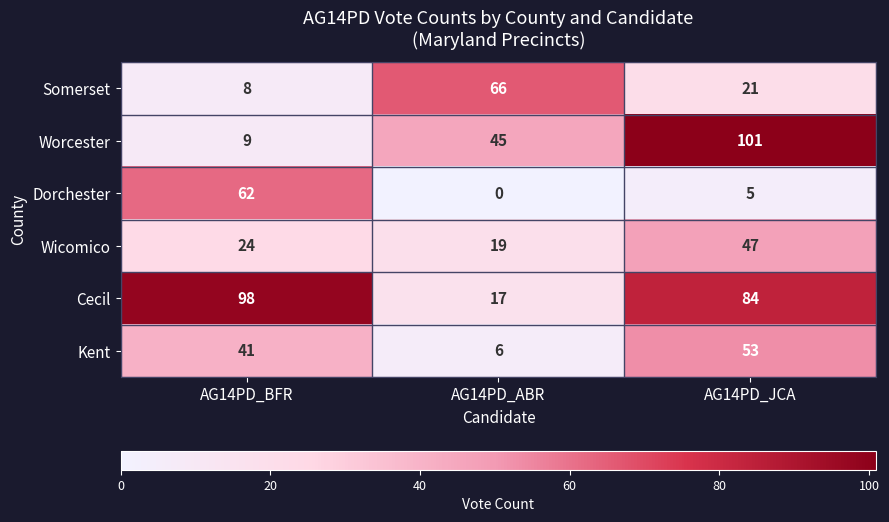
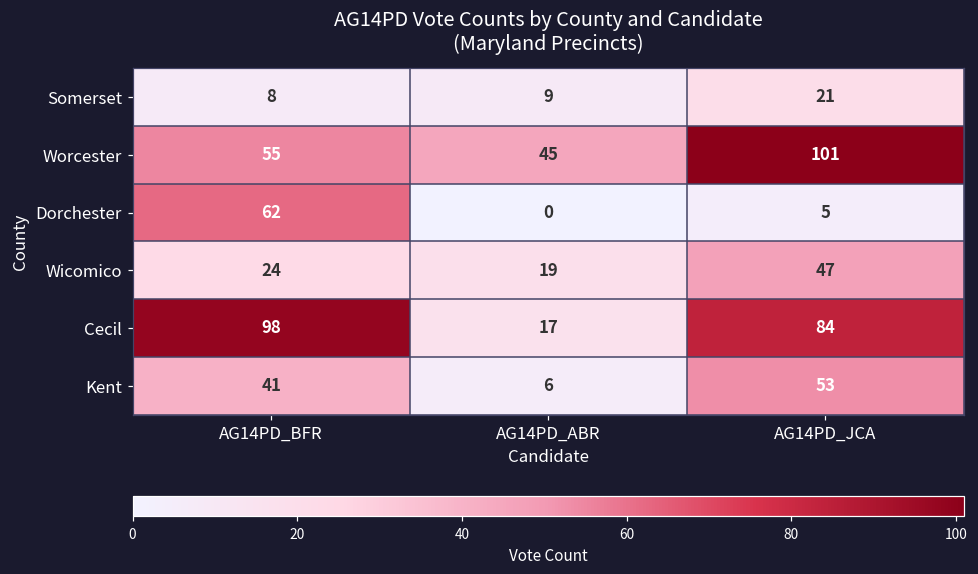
  {
    "Somerset": {
      "AG14PD_BFR": 8,
-     "AG14PD_ABR": 66,
+     "AG14PD_ABR": 9,
      "AG14PD_JCA": 21
    },
    "Worcester": {
-     "AG14PD_BFR": 9,
+     "AG14PD_BFR": 55,
      "AG14PD_ABR": 45,
      "AG14PD_JCA": 101
    },
    "Dorchester": {
      "AG14PD_BFR": 62,
      "AG14PD_ABR": 0,
      "AG14PD_JCA": 5
    },
    "Wicomico": {
      "AG14PD_BFR": 24,
      "AG14PD_ABR": 19,
      "AG14PD_JCA": 47
    },
    "Cecil": {
      "AG14PD_BFR": 98,
      "AG14PD_ABR": 17,
      "AG14PD_JCA": 84
    },
    "Kent": {
      "AG14PD_BFR": 41,
      "AG14PD_ABR": 6,
      "AG14PD_JCA": 53
    }
  }
